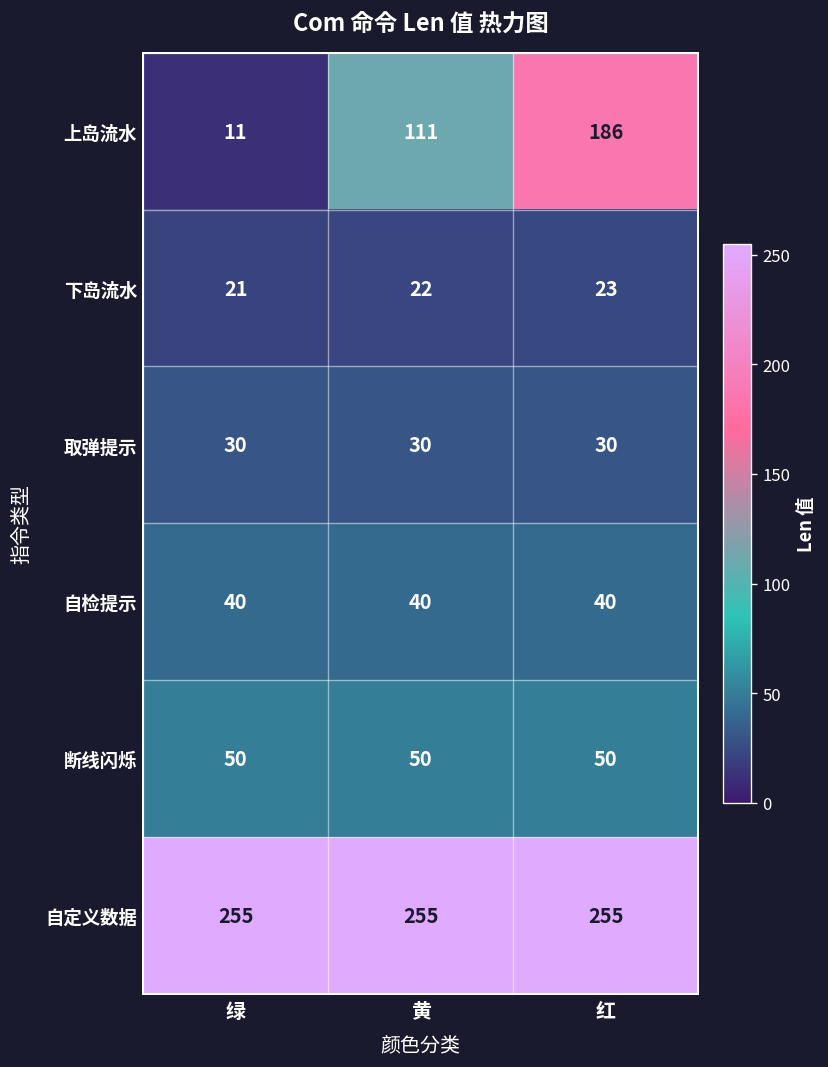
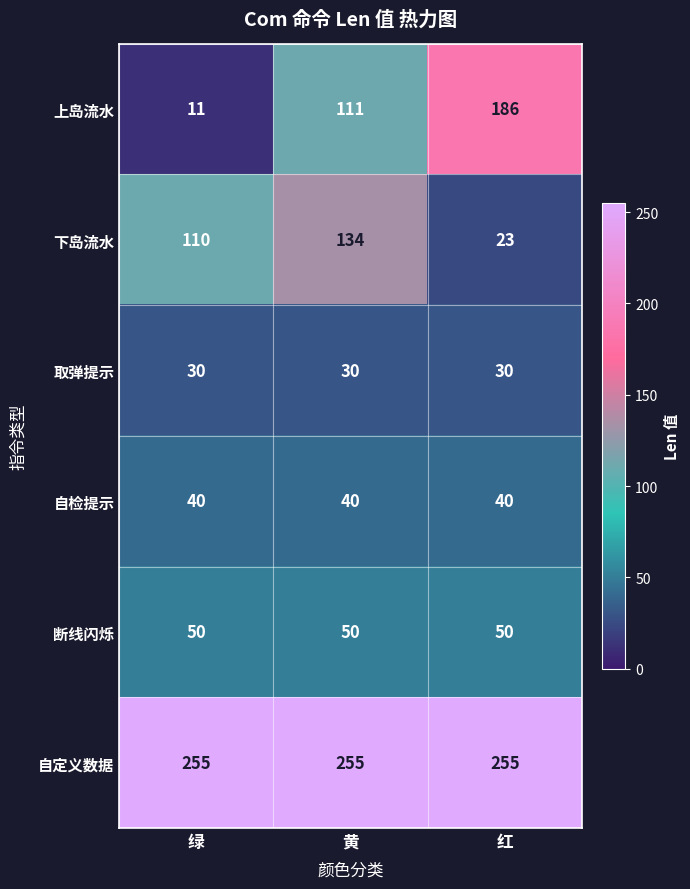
  {
    "上岛流水": {
      "绿": 11,
      "黄": 111,
      "红": 186
    },
    "下岛流水": {
-     "绿": 21,
-     "黄": 22,
+     "绿": 110,
+     "黄": 134,
      "红": 23
    },
    "取弹提示": {
      "绿": 30,
      "黄": 30,
      "红": 30
    },
    "自检提示": {
      "绿": 40,
      "黄": 40,
      "红": 40
    },
    "断线闪烁": {
      "绿": 50,
      "黄": 50,
      "红": 50
    },
    "自定义数据": {
      "绿": 255,
      "黄": 255,
      "红": 255
    }
  }
